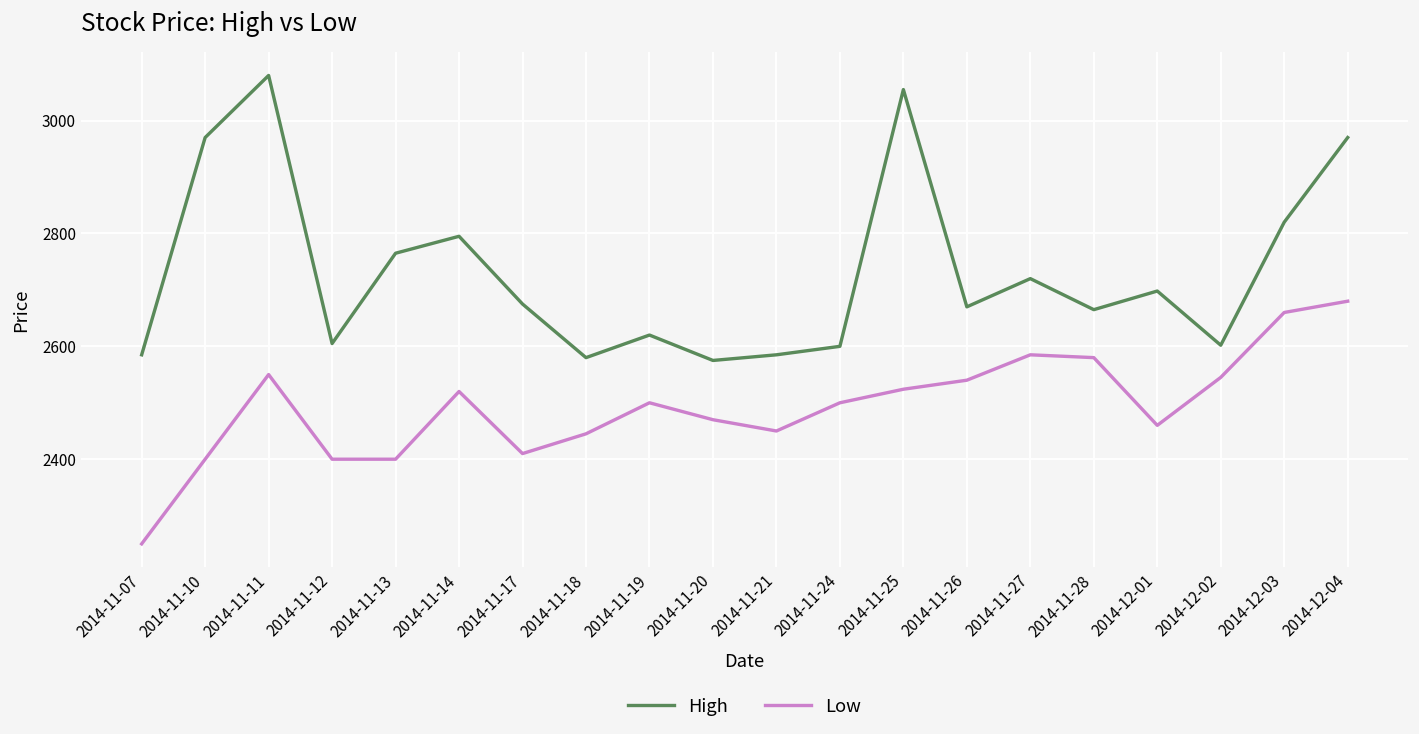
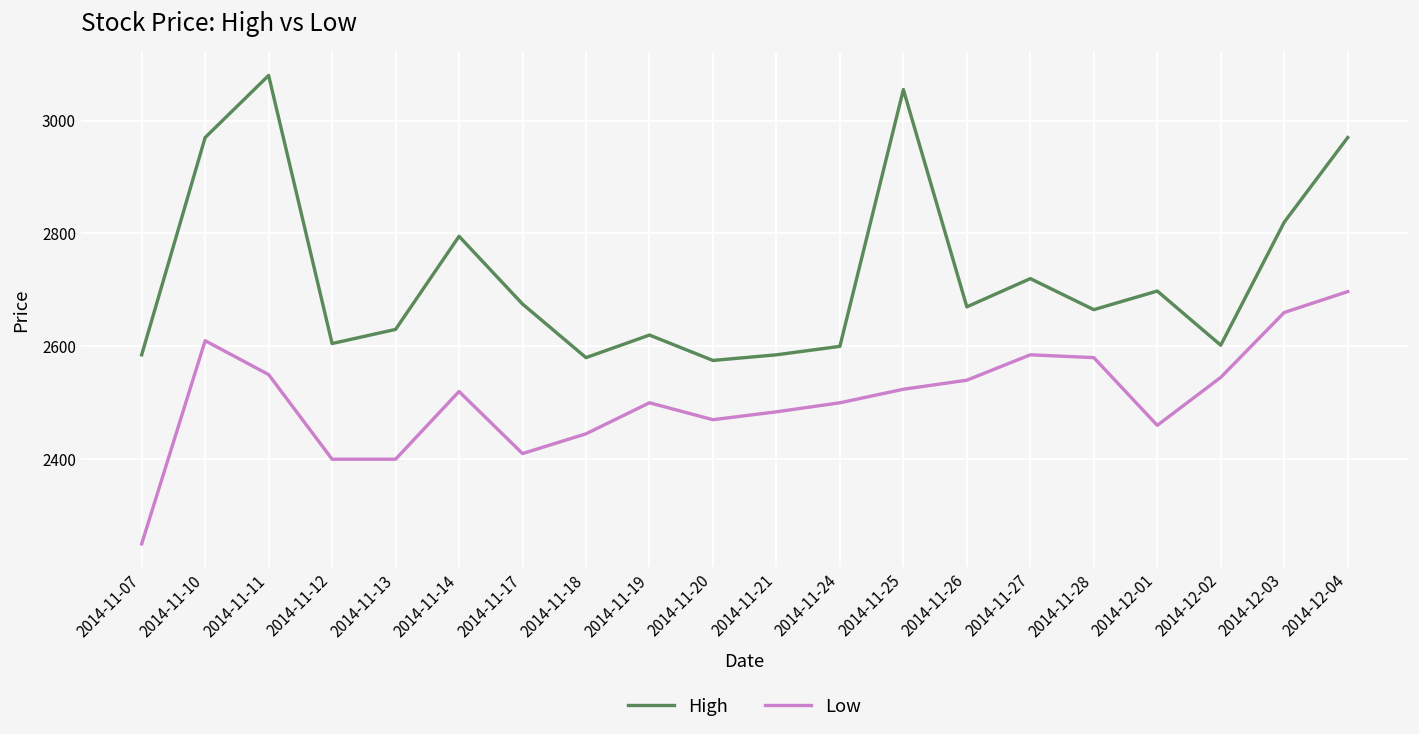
  {
    "High": {
      "2014-11-07": 2590,
      "2014-11-10": 2970,
      "2014-11-11": 3080,
      "2014-11-12": 2610,
-     "2014-11-13": 2770,
+     "2014-11-13": 2630,
      "2014-11-14": 2800,
      "2014-11-17": 2680,
      "2014-11-18": 2580,
      "2014-11-19": 2620,
      "2014-11-20": 2580,
      "2014-11-21": 2590,
      "2014-11-24": 2600,
      "2014-11-25": 3060,
      "2014-11-26": 2670,
      "2014-11-27": 2720,
      "2014-11-28": 2670,
      "2014-12-01": 2700,
      "2014-12-02": 2600,
      "2014-12-03": 2820,
      "2014-12-04": 2970
    },
    "Low": {
      "2014-11-07": 2250,
-     "2014-11-10": 2400,
+     "2014-11-10": 2610,
      "2014-11-11": 2550,
      "2014-11-12": 2400,
      "2014-11-13": 2400,
      "2014-11-14": 2520,
      "2014-11-17": 2410,
      "2014-11-18": 2450,
      "2014-11-19": 2500,
      "2014-11-20": 2470,
-     "2014-11-21": 2450,
+     "2014-11-21": 2480,
      "2014-11-24": 2500,
      "2014-11-25": 2520,
      "2014-11-26": 2540,
      "2014-11-27": 2590,
      "2014-11-28": 2580,
      "2014-12-01": 2460,
      "2014-12-02": 2550,
      "2014-12-03": 2660,
-     "2014-12-04": 2680
+     "2014-12-04": 2700
    }
  }
